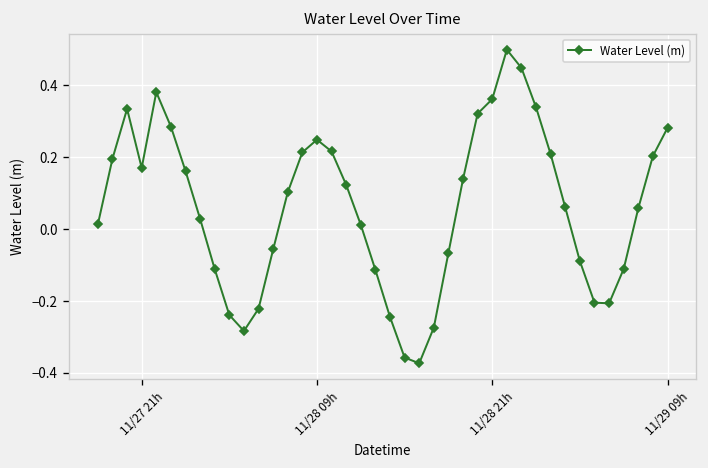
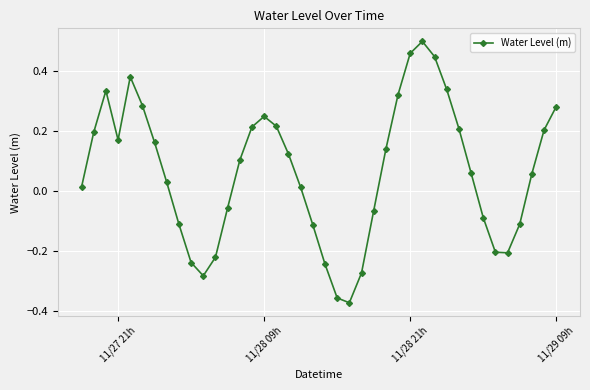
  {
    "11/27 21h": 0.17,
    "11/28 09h": 0.25,
-   "11/28 21h": 0.36,
+   "11/28 21h": 0.46,
    "11/29 09h": 0.28
  }
